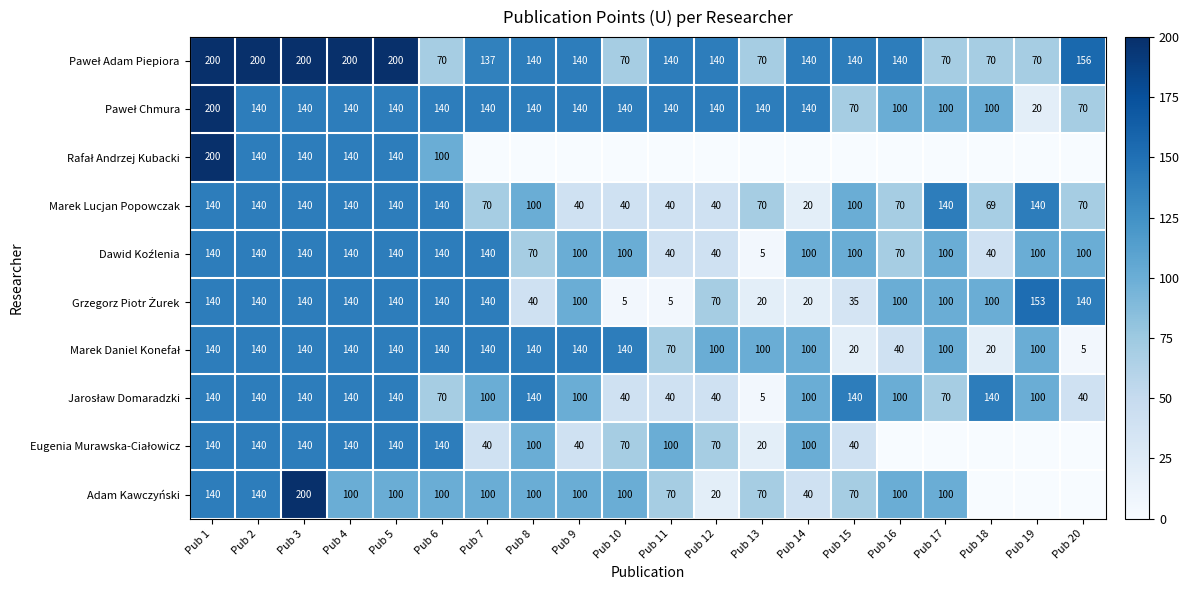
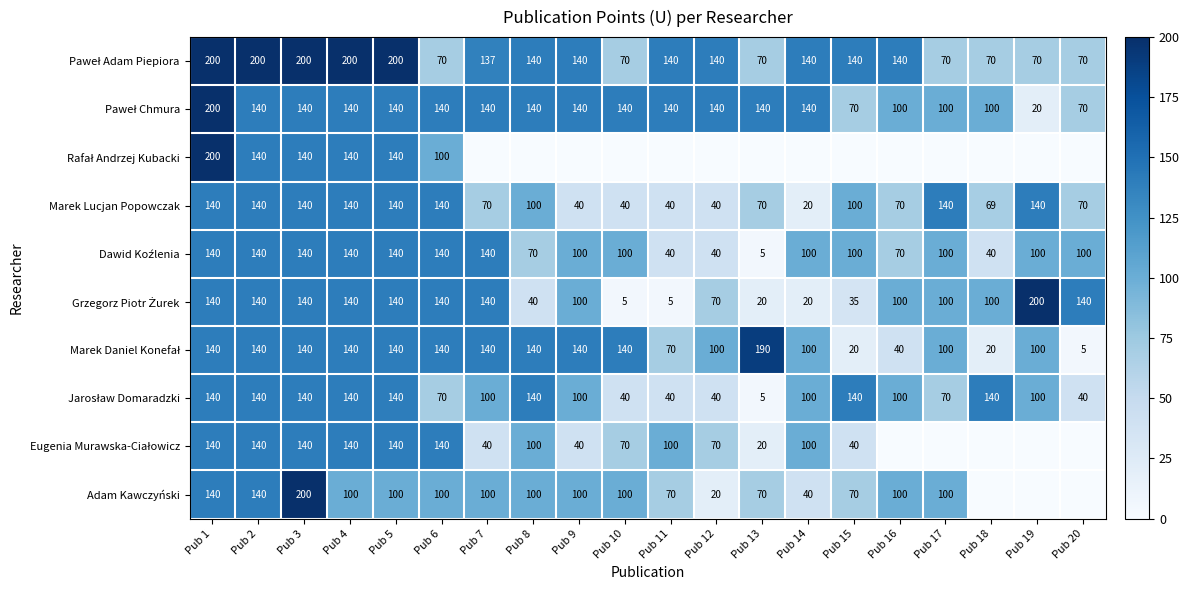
  {
    "Paweł Adam Piepiora": {
      "Pub 1": 200,
      "Pub 2": 200,
      "Pub 3": 200,
      "Pub 4": 200,
      "Pub 5": 200,
      "Pub 6": 70,
      "Pub 7": 137,
      "Pub 8": 140,
      "Pub 9": 140,
      "Pub 10": 70,
      "Pub 11": 140,
      "Pub 12": 140,
      "Pub 13": 70,
      "Pub 14": 140,
      "Pub 15": 140,
      "Pub 16": 140,
      "Pub 17": 70,
      "Pub 18": 70,
      "Pub 19": 70,
-     "Pub 20": 156
+     "Pub 20": 70
    },
    "Paweł Chmura": {
      "Pub 1": 200,
      "Pub 2": 140,
      "Pub 3": 140,
      "Pub 4": 140,
      "Pub 5": 140,
      "Pub 6": 140,
      "Pub 7": 140,
      "Pub 8": 140,
      "Pub 9": 140,
      "Pub 10": 140,
      "Pub 11": 140,
      "Pub 12": 140,
      "Pub 13": 140,
      "Pub 14": 140,
      "Pub 15": 70,
      "Pub 16": 100,
      "Pub 17": 100,
      "Pub 18": 100,
      "Pub 19": 20,
      "Pub 20": 70
    },
    "Rafał Andrzej Kubacki": {
      "Pub 1": 200,
      "Pub 2": 140,
      "Pub 3": 140,
      "Pub 4": 140,
      "Pub 5": 140,
      "Pub 6": 100
    },
    "Marek Lucjan Popowczak": {
      "Pub 1": 140,
      "Pub 2": 140,
      "Pub 3": 140,
      "Pub 4": 140,
      "Pub 5": 140,
      "Pub 6": 140,
      "Pub 7": 70,
      "Pub 8": 100,
      "Pub 9": 40,
      "Pub 10": 40,
      "Pub 11": 40,
      "Pub 12": 40,
      "Pub 13": 70,
      "Pub 14": 20,
      "Pub 15": 100,
      "Pub 16": 70,
      "Pub 17": 140,
      "Pub 18": 69,
      "Pub 19": 140,
      "Pub 20": 70
    },
    "Dawid Koźlenia": {
      "Pub 1": 140,
      "Pub 2": 140,
      "Pub 3": 140,
      "Pub 4": 140,
      "Pub 5": 140,
      "Pub 6": 140,
      "Pub 7": 140,
      "Pub 8": 70,
      "Pub 9": 100,
      "Pub 10": 100,
      "Pub 11": 40,
      "Pub 12": 40,
      "Pub 13": 5,
      "Pub 14": 100,
      "Pub 15": 100,
      "Pub 16": 70,
      "Pub 17": 100,
      "Pub 18": 40,
      "Pub 19": 100,
      "Pub 20": 100
    },
    "Grzegorz Piotr Żurek": {
      "Pub 1": 140,
      "Pub 2": 140,
      "Pub 3": 140,
      "Pub 4": 140,
      "Pub 5": 140,
      "Pub 6": 140,
      "Pub 7": 140,
      "Pub 8": 40,
      "Pub 9": 100,
      "Pub 10": 5,
      "Pub 11": 5,
      "Pub 12": 70,
      "Pub 13": 20,
      "Pub 14": 20,
      "Pub 15": 35,
      "Pub 16": 100,
      "Pub 17": 100,
      "Pub 18": 100,
-     "Pub 19": 153,
+     "Pub 19": 200,
      "Pub 20": 140
    },
    "Marek Daniel Konefał": {
      "Pub 1": 140,
      "Pub 2": 140,
      "Pub 3": 140,
      "Pub 4": 140,
      "Pub 5": 140,
      "Pub 6": 140,
      "Pub 7": 140,
      "Pub 8": 140,
      "Pub 9": 140,
      "Pub 10": 140,
      "Pub 11": 70,
      "Pub 12": 100,
-     "Pub 13": 100,
+     "Pub 13": 190,
      "Pub 14": 100,
      "Pub 15": 20,
      "Pub 16": 40,
      "Pub 17": 100,
      "Pub 18": 20,
      "Pub 19": 100,
      "Pub 20": 5
    },
    "Jarosław Domaradzki": {
      "Pub 1": 140,
      "Pub 2": 140,
      "Pub 3": 140,
      "Pub 4": 140,
      "Pub 5": 140,
      "Pub 6": 70,
      "Pub 7": 100,
      "Pub 8": 140,
      "Pub 9": 100,
      "Pub 10": 40,
      "Pub 11": 40,
      "Pub 12": 40,
      "Pub 13": 5,
      "Pub 14": 100,
      "Pub 15": 140,
      "Pub 16": 100,
      "Pub 17": 70,
      "Pub 18": 140,
      "Pub 19": 100,
      "Pub 20": 40
    },
    "Eugenia Murawska-Ciałowicz": {
      "Pub 1": 140,
      "Pub 2": 140,
      "Pub 3": 140,
      "Pub 4": 140,
      "Pub 5": 140,
      "Pub 6": 140,
      "Pub 7": 40,
      "Pub 8": 100,
      "Pub 9": 40,
      "Pub 10": 70,
      "Pub 11": 100,
      "Pub 12": 70,
      "Pub 13": 20,
      "Pub 14": 100,
      "Pub 15": 40
    },
    "Adam Kawczyński": {
      "Pub 1": 140,
      "Pub 2": 140,
      "Pub 3": 200,
      "Pub 4": 100,
      "Pub 5": 100,
      "Pub 6": 100,
      "Pub 7": 100,
      "Pub 8": 100,
      "Pub 9": 100,
      "Pub 10": 100,
      "Pub 11": 70,
      "Pub 12": 20,
      "Pub 13": 70,
      "Pub 14": 40,
      "Pub 15": 70,
      "Pub 16": 100,
      "Pub 17": 100
    }
  }
